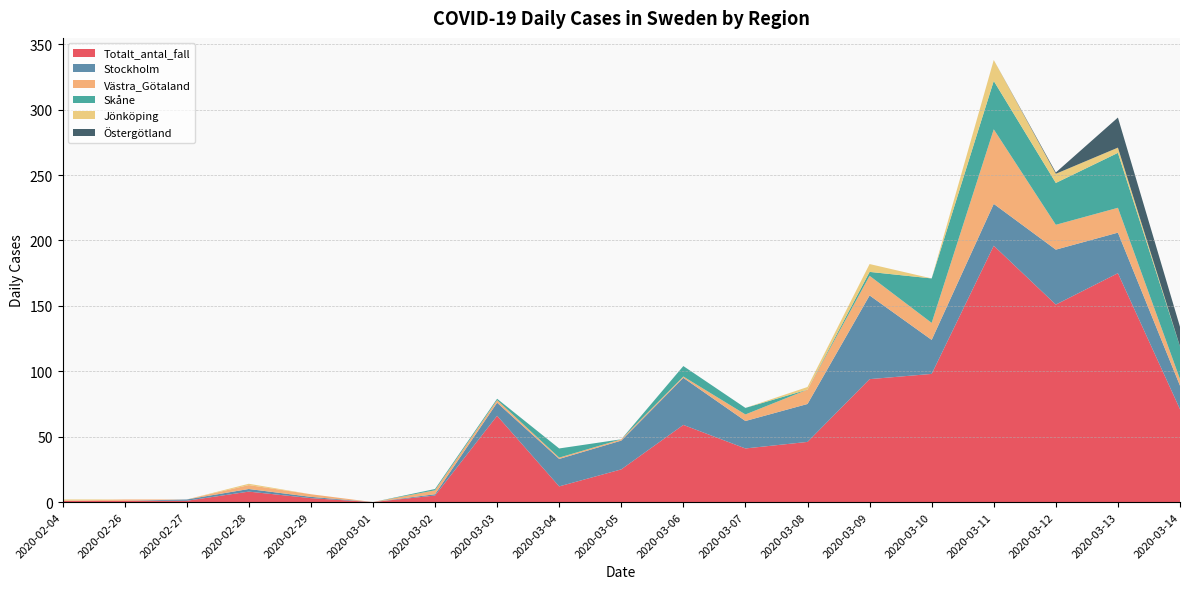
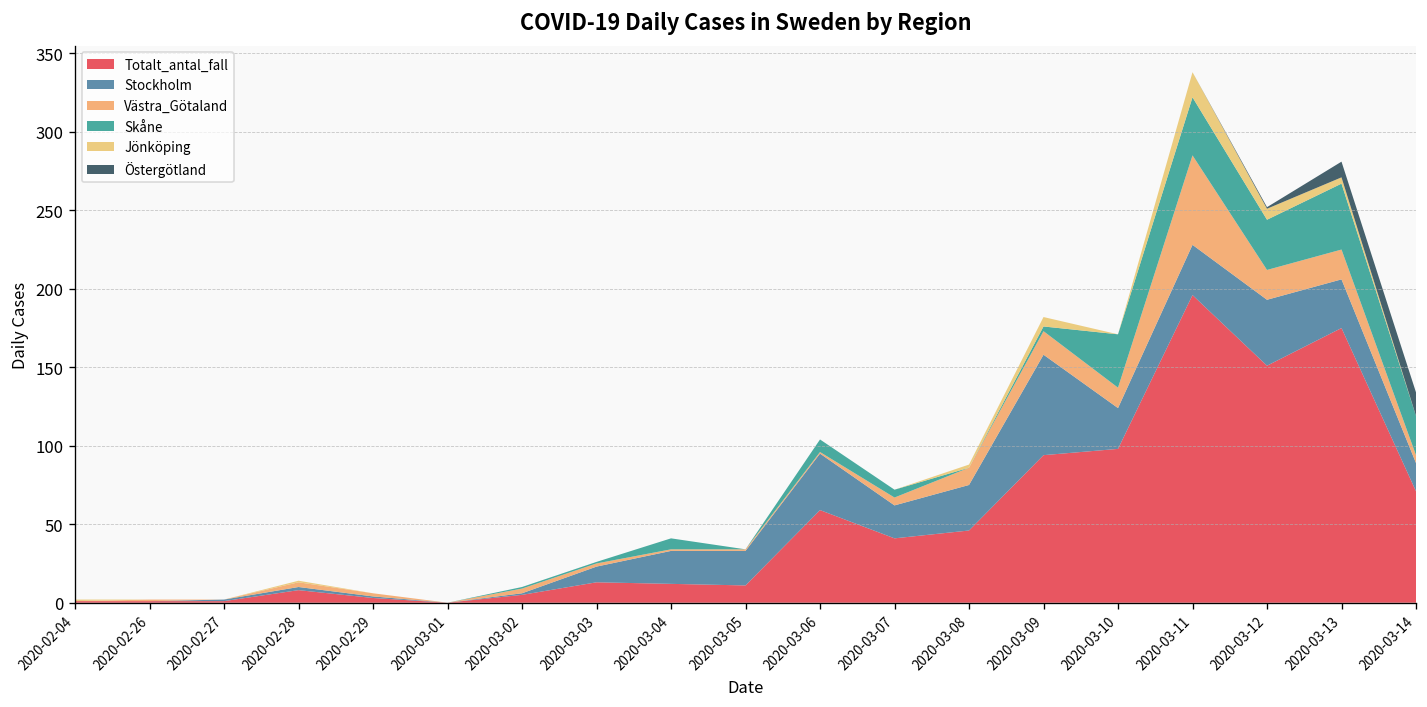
  {
    "Totalt_antal_fall": {
      "2020-02-28": 8,
-     "2020-03-03": 66,
+     "2020-03-03": 13,
      "2020-03-04": 12,
-     "2020-03-05": 25,
+     "2020-03-05": 11,
      "2020-03-06": 59,
      "2020-03-07": 41,
      "2020-03-08": 46,
      "2020-03-09": 94,
      "2020-03-10": 98,
      "2020-03-11": 196,
      "2020-03-12": 151,
      "2020-03-13": 175,
      "2020-03-14": 71
    },
    "Östergötland": {
-     "2020-03-13": 23,
+     "2020-03-13": 10,
      "2020-03-14": 15
    }
  }
